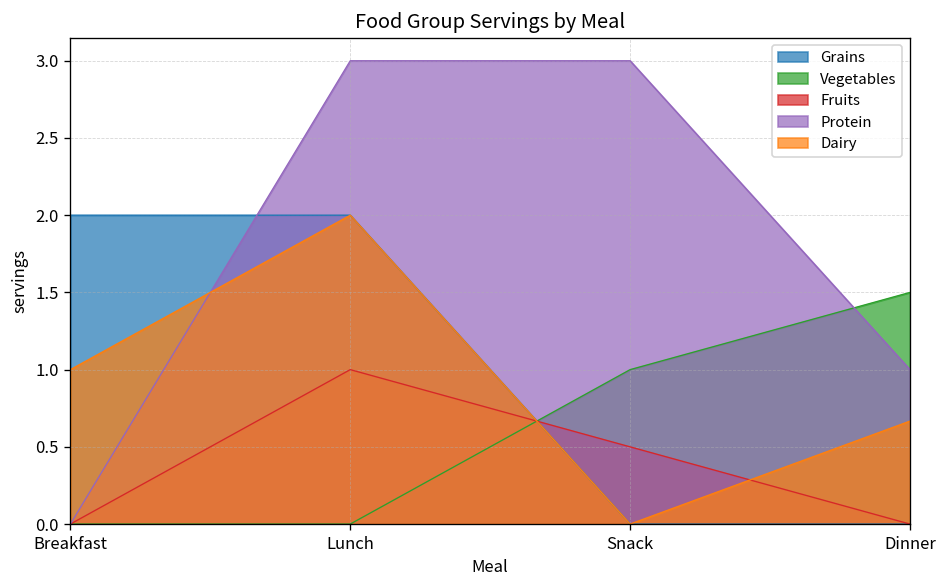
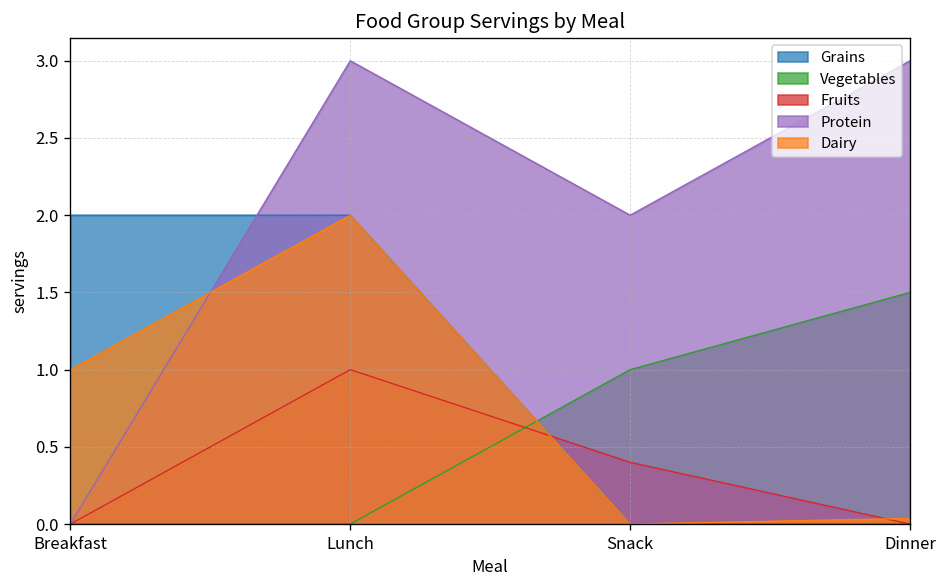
  {
    "Grains": {
      "Breakfast": 2.00
    },
    "Vegetables": {
      "Lunch": 0.00,
      "Snack": 1.00,
      "Dinner": 1.50
    },
    "Fruits": {
      "Lunch": 1.0,
-     "Snack": 0.5
+     "Snack": 0.4
    },
    "Protein": {
      "Lunch": 3,
-     "Snack": 3,
-     "Dinner": 1
+     "Snack": 2,
+     "Dinner": 3
    },
    "Dairy": {
      "Breakfast": 1.00,
-     "Dinner": 0.67
+     "Dinner": 0.04
    }
  }
